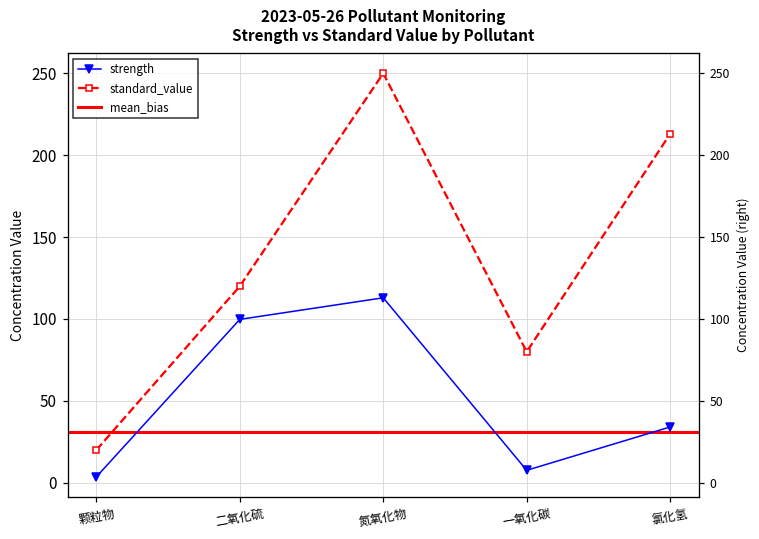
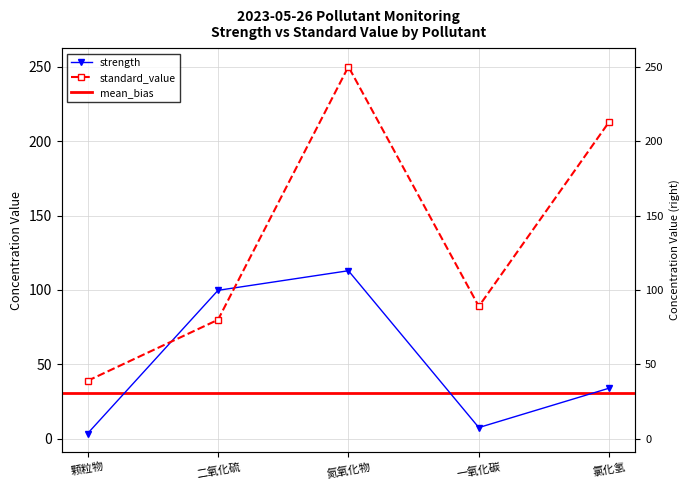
  {
    "strength": {
      "颗粒物": 4,
      "二氧化硫": 100,
      "氮氧化物": 113,
      "一氧化碳": 8,
      "氯化氢": 34
    },
    "standard_value": {
-     "颗粒物": 20,
-     "二氧化硫": 120,
+     "颗粒物": 39,
+     "二氧化硫": 80,
      "氮氧化物": 250,
-     "一氧化碳": 80,
+     "一氧化碳": 89,
      "氯化氢": 213
    }
  }
